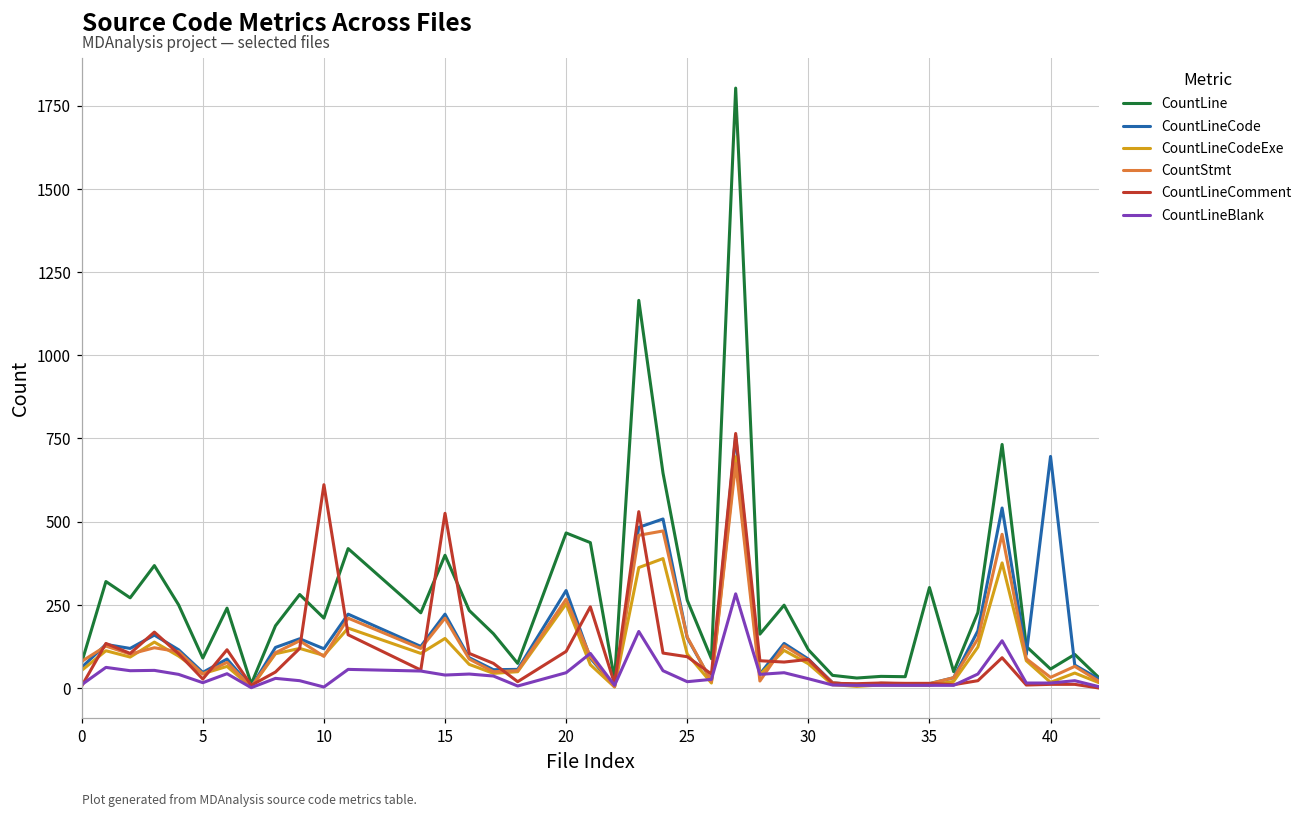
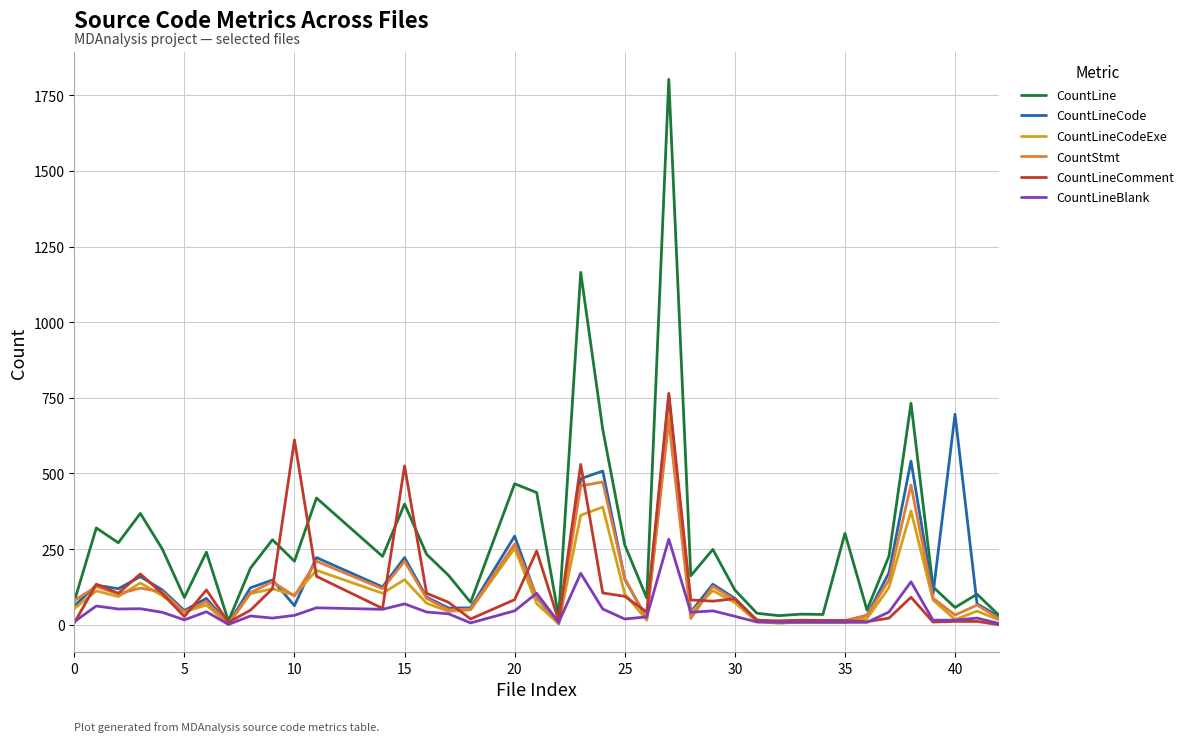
  {
    "CountLine": {
      "5": 90,
      "10": 210,
      "15": 400,
      "20": 470,
      "25": 260,
      "30": 120,
      "35": 300,
      "40": 60
    },
    "CountLineCode": {
      "0": 60,
-     "10": 120,
+     "10": 60,
      "15": 220,
      "20": 290,
      "40": 700
    },
    "CountLineComment": {
      "5": 30,
      "10": 610,
      "15": 530,
-     "20": 110
+     "20": 80
    },
    "CountLineBlank": {
      "5": 20,
-     "10": 0,
-     "15": 40,
+     "10": 30,
+     "15": 70,
      "20": 50,
      "25": 20,
      "30": 30
    }
  }
